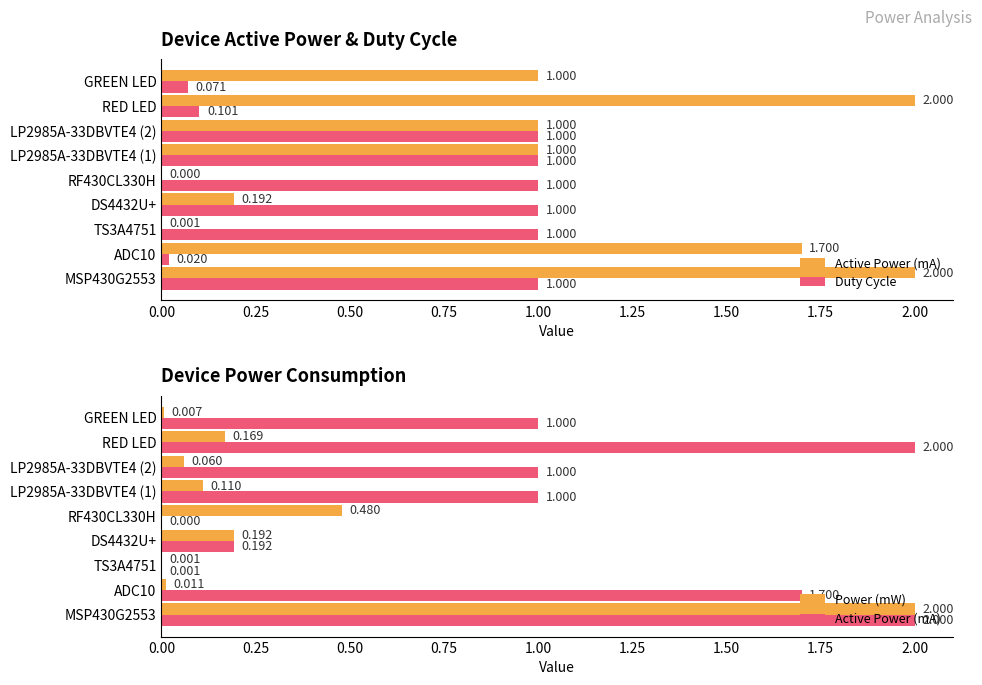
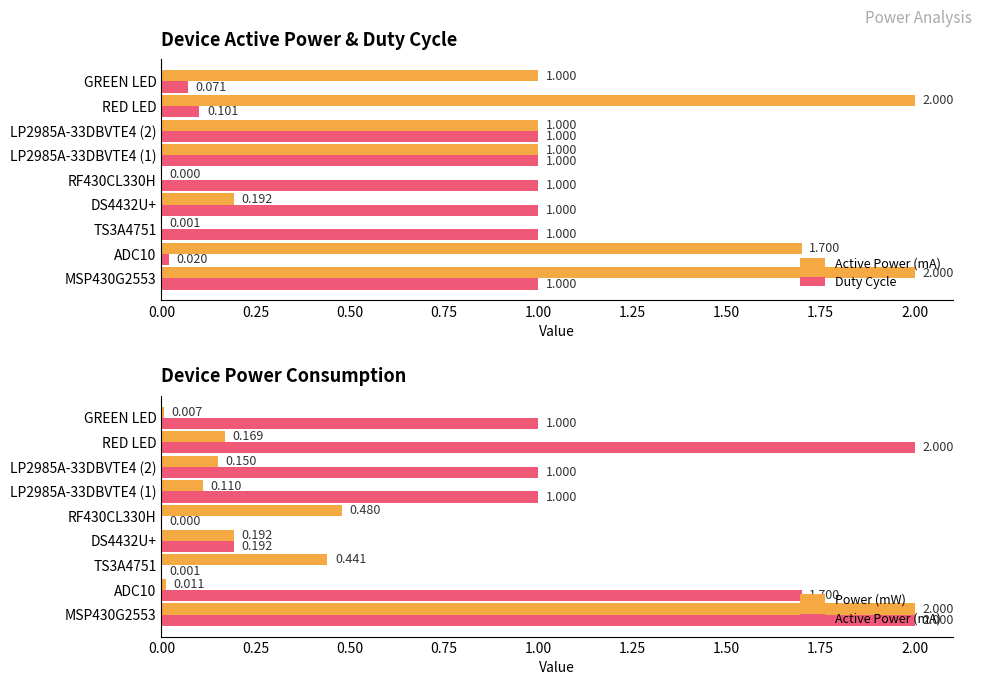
  {
    "Device Active Power & Duty Cycle": {
      "Duty Cycle": {
        "GREEN LED": 0.071,
        "RED LED": 0.101,
        "LP2985A-33DBVTE4 (2)": 1.000,
        "LP2985A-33DBVTE4 (1)": 1.000,
        "RF430CL330H": 1.000,
        "DS4432U+": 1.000,
        "TS3A4751": 1.000,
        "ADC10": 0.020,
        "MSP430G2553": 1.000
      }
    },
    "Device Power Consumption": {
      "Power (mW)": {
        "GREEN LED": 0.007,
        "RED LED": 0.169,
-       "LP2985A-33DBVTE4 (2)": 0.060,
+       "LP2985A-33DBVTE4 (2)": 0.150,
        "LP2985A-33DBVTE4 (1)": 0.110,
        "RF430CL330H": 0.480,
        "DS4432U+": 0.192,
-       "TS3A4751": 0.001,
+       "TS3A4751": 0.441,
        "ADC10": 0.011,
        "MSP430G2553": 2.000
      },
      "Active Power (mA)": {
        "GREEN LED": 1.000,
        "RED LED": 2.000,
        "LP2985A-33DBVTE4 (2)": 1.000,
        "LP2985A-33DBVTE4 (1)": 1.000,
        "RF430CL330H": 0.000,
        "DS4432U+": 0.192,
        "TS3A4751": 0.001,
        "ADC10": 1.700,
        "MSP430G2553": 2.000
      }
    }
  }
